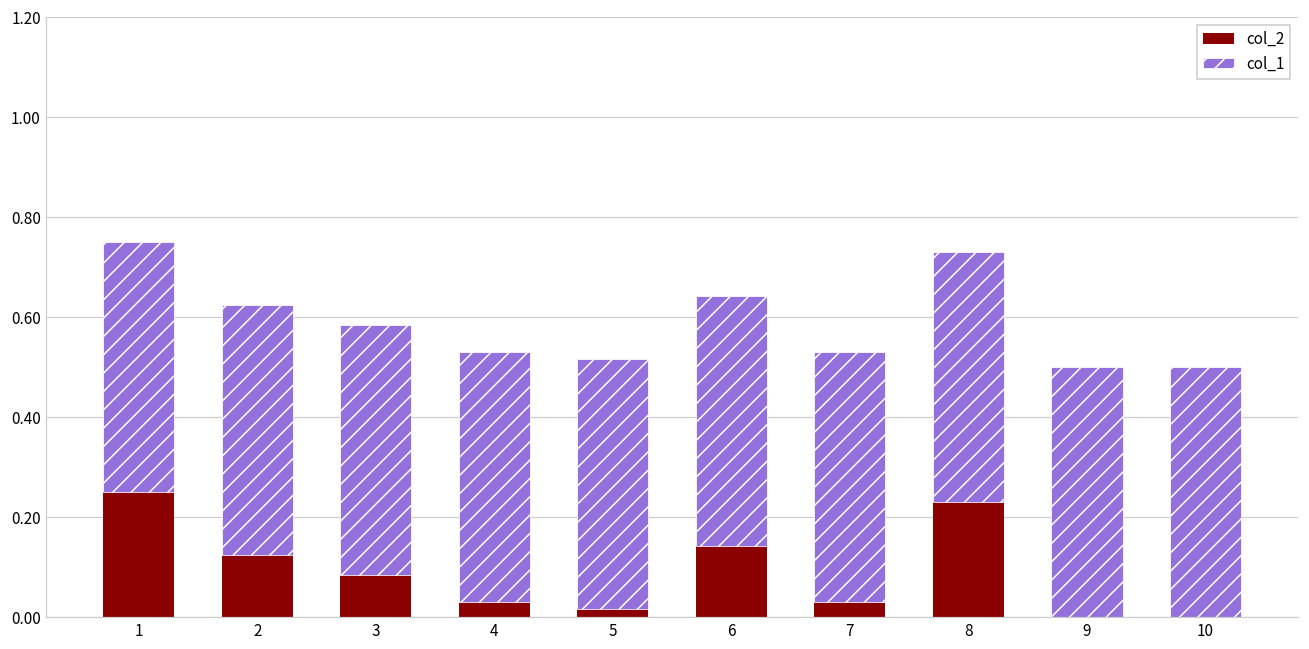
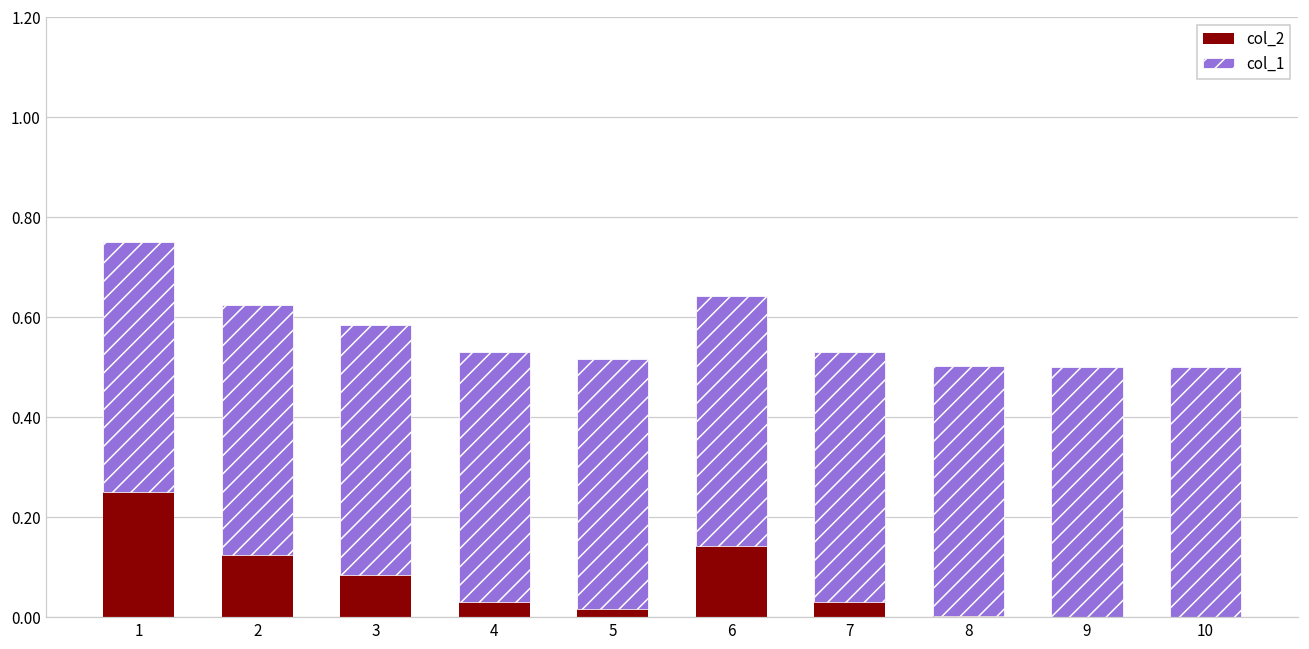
  {
    "col_2": {
      "1": 0.25,
      "2": 0.13,
      "3": 0.08,
      "4": 0.03,
      "5": 0.02,
      "6": 0.14,
      "7": 0.03,
-     "8": 0.23
+     "8": 0.00
    },
    "col_1": {
      "1": 0.50,
      "2": 0.50,
      "3": 0.50,
      "4": 0.50,
      "5": 0.50,
      "6": 0.50,
      "7": 0.50,
      "8": 0.50,
      "9": 0.50,
      "10": 0.50
    }
  }
